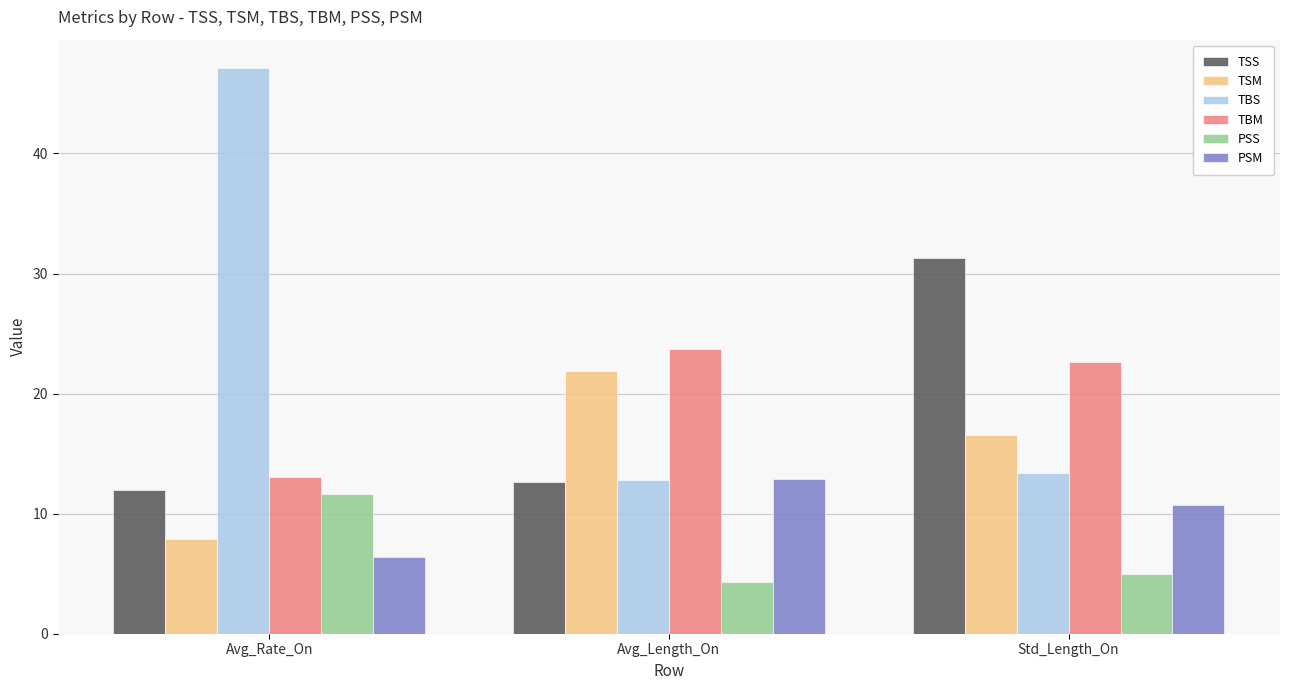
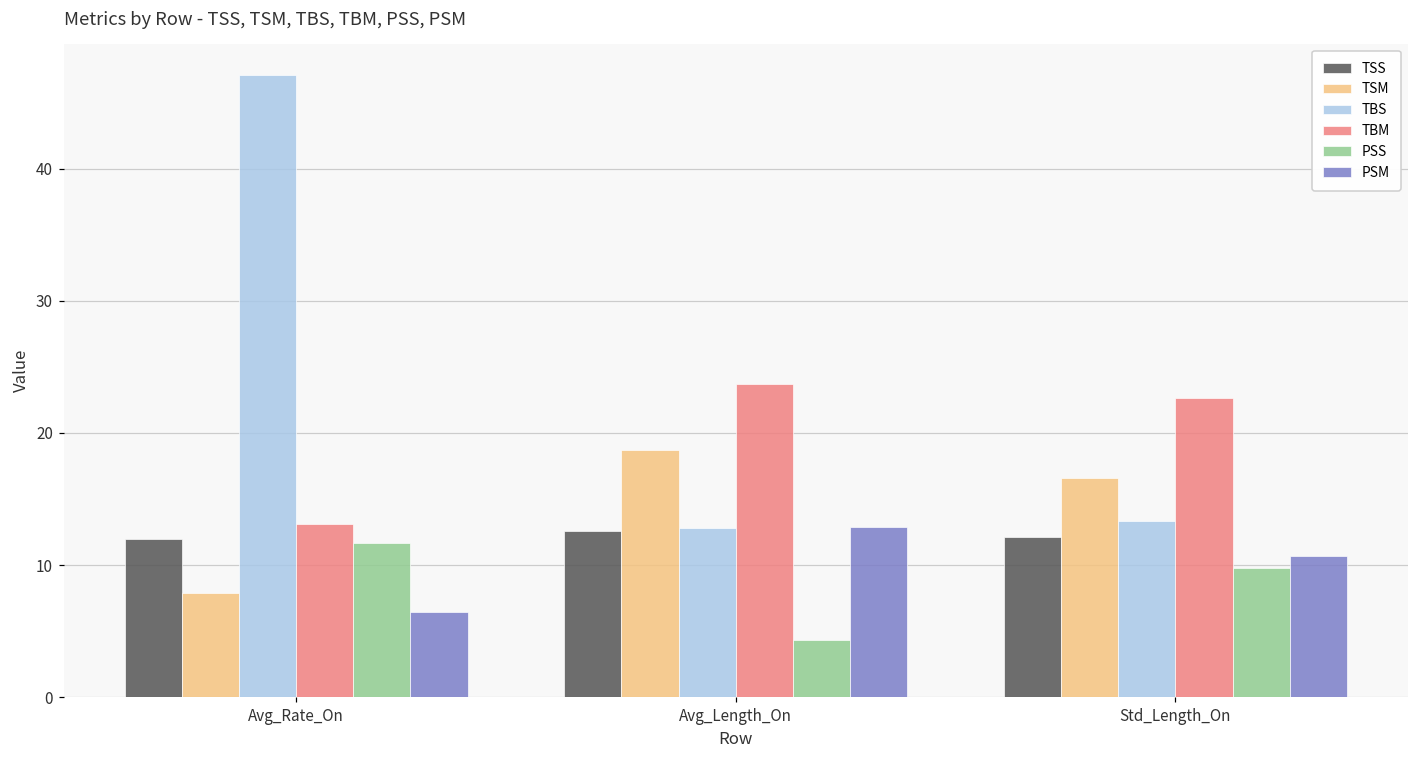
  {
    "TSS": {
      "Avg_Rate_On": 12.0,
      "Avg_Length_On": 12.6,
-     "Std_Length_On": 31.3
+     "Std_Length_On": 12.1
    },
    "TSM": {
      "Avg_Rate_On": 7.9,
-     "Avg_Length_On": 21.9,
+     "Avg_Length_On": 18.7,
      "Std_Length_On": 16.6
    },
    "TBS": {
      "Avg_Rate_On": 47.1,
      "Avg_Length_On": 12.8,
      "Std_Length_On": 13.4
    },
    "TBM": {
      "Avg_Rate_On": 13.1,
      "Avg_Length_On": 23.7,
      "Std_Length_On": 22.6
    },
    "PSS": {
      "Avg_Rate_On": 11.7,
      "Avg_Length_On": 4.3,
-     "Std_Length_On": 5.0
+     "Std_Length_On": 9.7
    },
    "PSM": {
      "Avg_Rate_On": 6.4,
      "Avg_Length_On": 12.9,
      "Std_Length_On": 10.7
    }
  }
